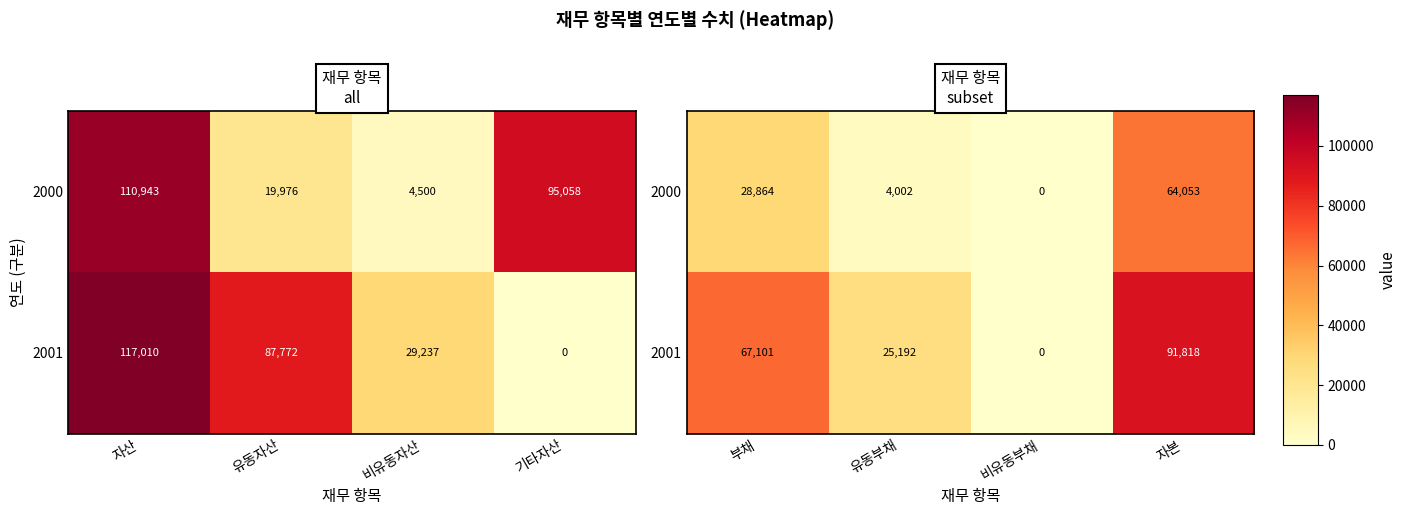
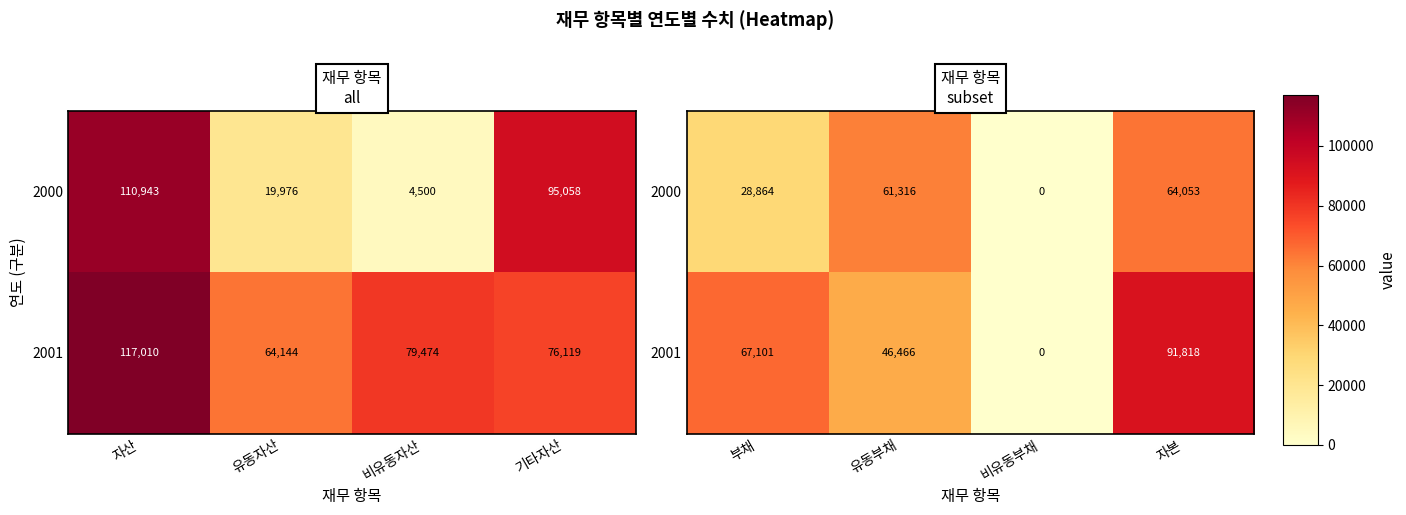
  {
    "재무 항목 all": {
      "2000": {
        "자산": "110,943",
        "유동자산": "19,976",
        "비유동자산": "4,500",
        "기타자산": "95,058"
      },
      "2001": {
        "자산": "117,010",
-       "유동자산": "87,772",
-       "비유동자산": "29,237",
-       "기타자산": "0"
+       "유동자산": "64,144",
+       "비유동자산": "79,474",
+       "기타자산": "76,119"
      }
    },
    "재무 항목 subset": {
      "2000": {
        "부채": "28,864",
-       "유동부채": "4,002",
+       "유동부채": "61,316",
        "비유동부채": "0",
        "자본": "64,053"
      },
      "2001": {
        "부채": "67,101",
-       "유동부채": "25,192",
+       "유동부채": "46,466",
        "비유동부채": "0",
        "자본": "91,818"
      }
    }
  }
